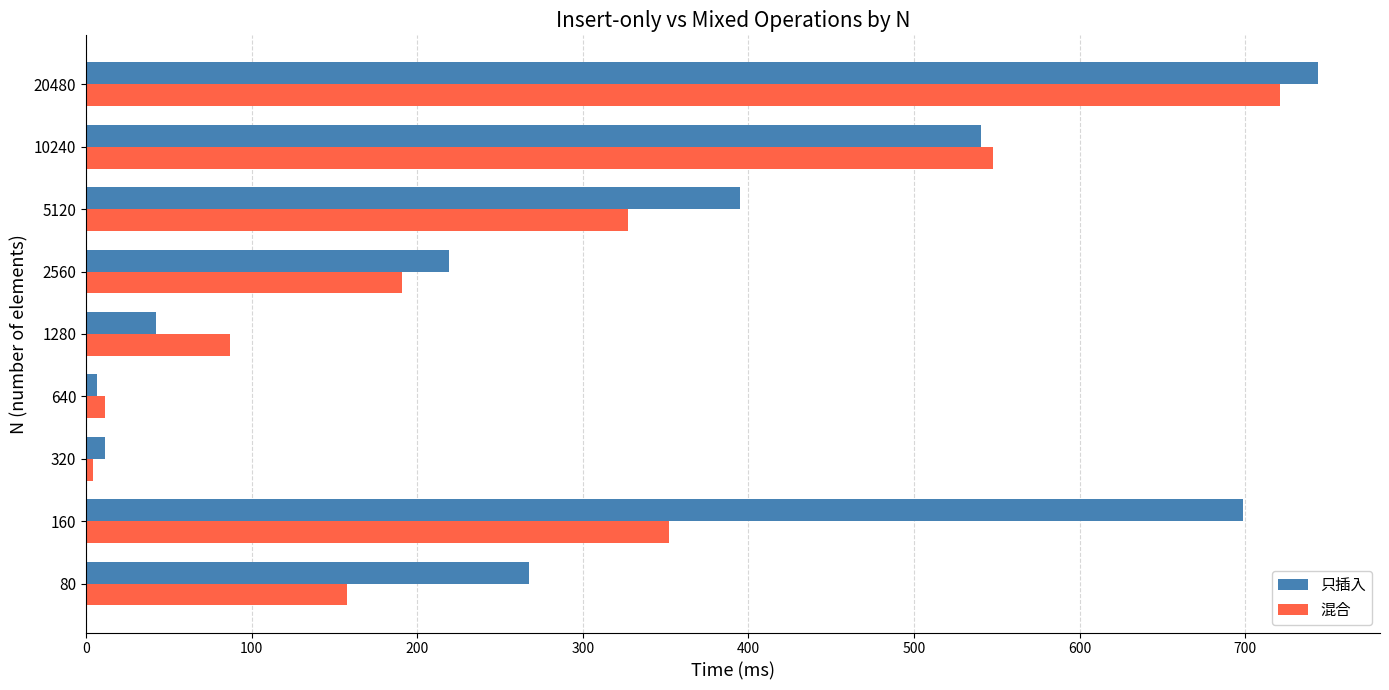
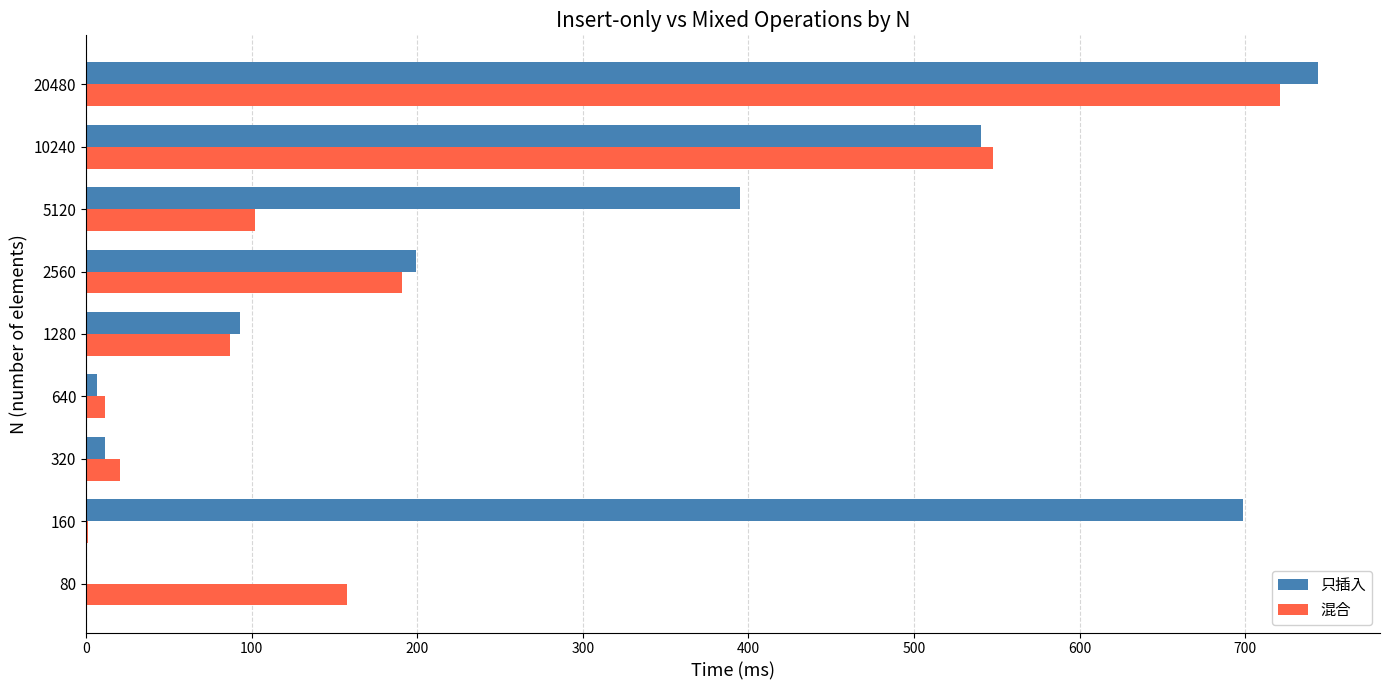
  {
    "只插入": {
      "20480": 744,
      "10240": 541,
      "5120": 395,
-     "2560": 220,
-     "1280": 42,
+     "2560": 199,
+     "1280": 93,
      "640": 6,
      "320": 11,
      "160": 699,
-     "80": 268
+     "80": 1
    },
    "混合": {
      "20480": 721,
      "10240": 548,
-     "5120": 327,
+     "5120": 102,
      "2560": 191,
      "1280": 87,
      "640": 11,
-     "320": 4,
-     "160": 352,
+     "320": 21,
+     "160": 1,
      "80": 158
    }
  }
